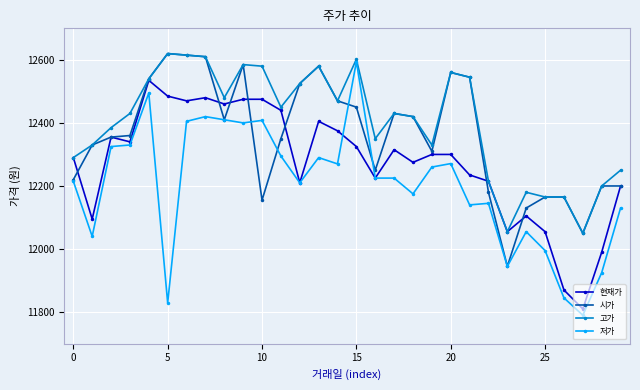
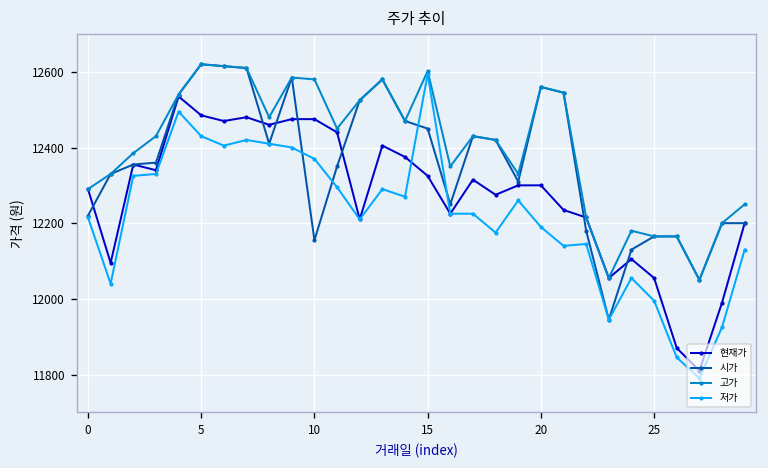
  {
    "현재가": {
      "5": 12490,
      "10": 12480,
      "15": 12330,
      "20": 12300,
      "25": 12060
    },
    "시가": {
      "10": 12160,
      "15": 12450
    },
    "고가": {
      "10": 12580,
      "15": 12600
    },
    "저가": {
-     "5": 11830,
-     "10": 12410,
+     "5": 12430,
+     "10": 12370,
      "15": 12590,
-     "20": 12270,
+     "20": 12190,
      "25": 12000
    }
  }
